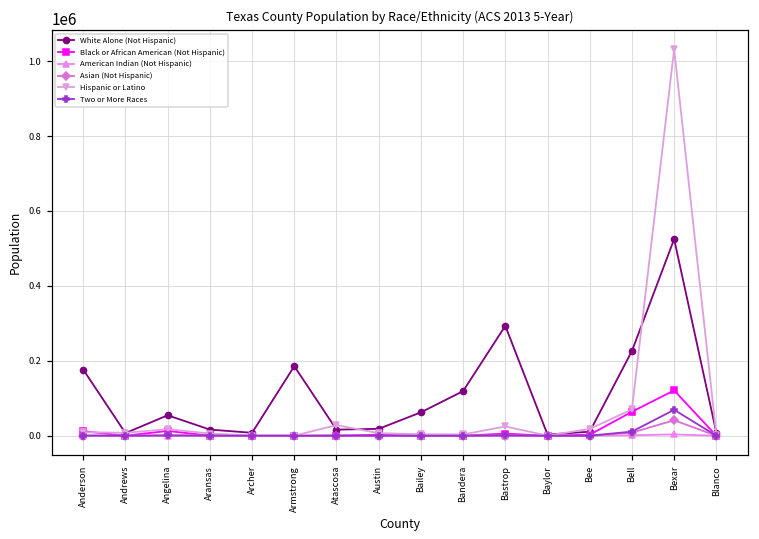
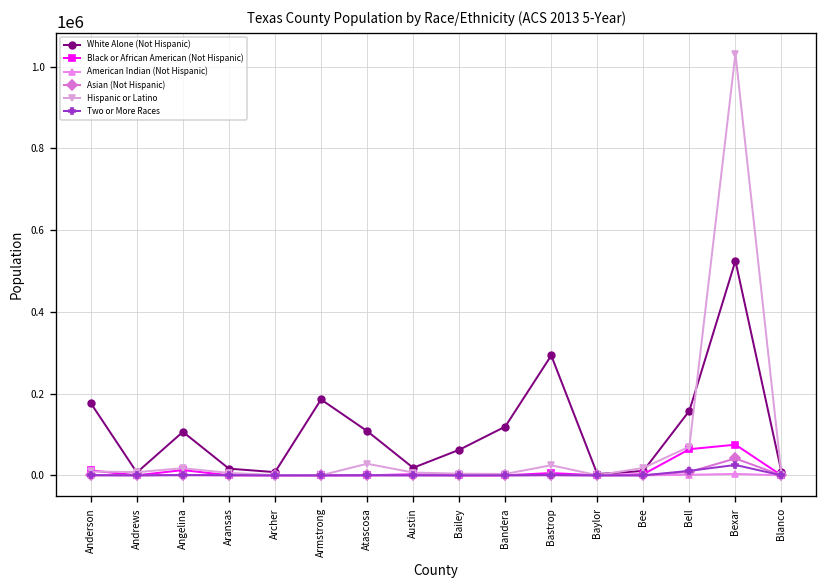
  {
    "White Alone (Not Hispanic)": {
      "Anderson": 180000,
-     "Angelina": 50000,
+     "Angelina": 110000,
      "Aransas": 20000,
      "Armstrong": 190000,
-     "Atascosa": 20000,
+     "Atascosa": 110000,
      "Austin": 20000,
      "Bailey": 60000,
      "Bandera": 120000,
      "Bastrop": 290000,
      "Bee": 10000,
-     "Bell": 230000,
+     "Bell": 160000,
      "Bexar": 520000
    },
    "Black or African American (Not Hispanic)": {
-     "Bexar": 120000
+     "Bexar": 80000
    },
    "Two or More Races": {
-     "Bexar": 70000
+     "Bexar": 30000
    }
  }
